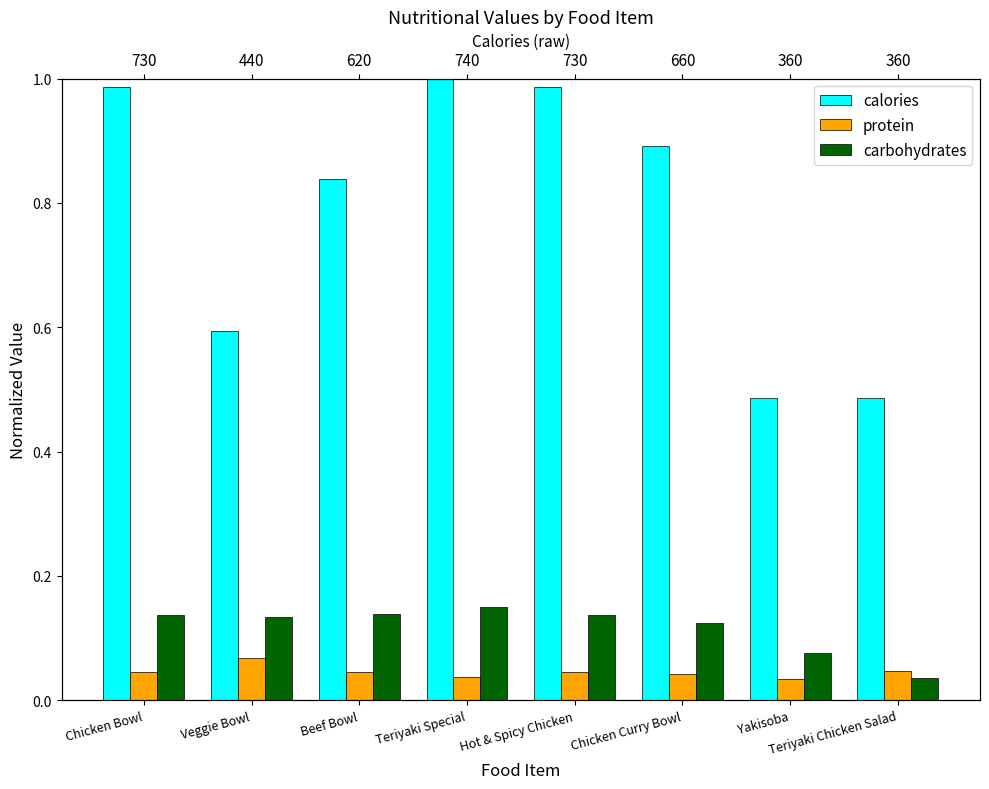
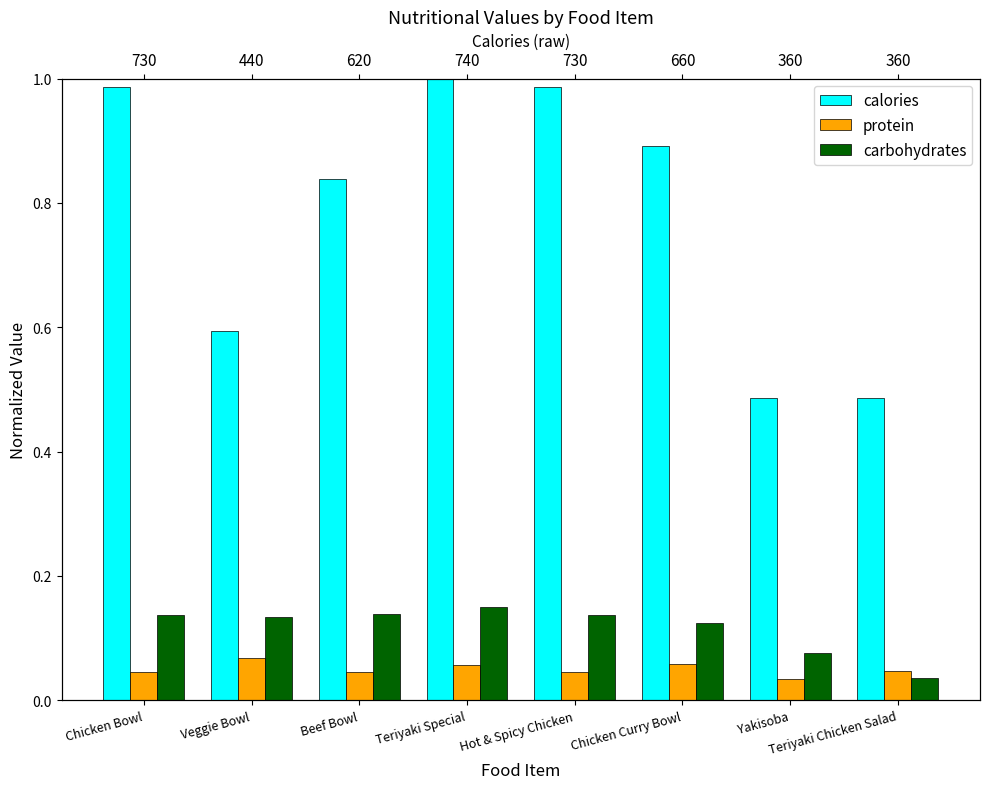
  {
    "protein": {
      "Chicken Bowl": 0.04,
      "Veggie Bowl": 0.07,
      "Beef Bowl": 0.04,
-     "Teriyaki Special": 0.04,
+     "Teriyaki Special": 0.06,
      "Hot & Spicy Chicken": 0.04,
-     "Chicken Curry Bowl": 0.04,
+     "Chicken Curry Bowl": 0.06,
      "Yakisoba": 0.03,
      "Teriyaki Chicken Salad": 0.05
    }
  }
